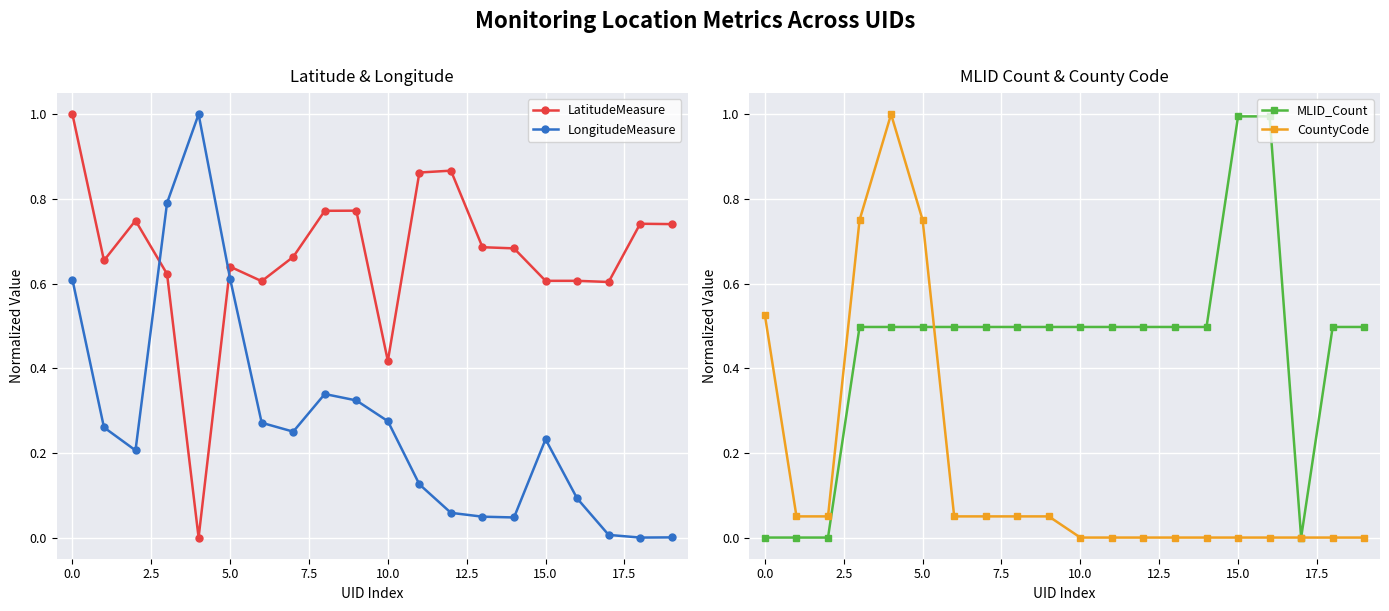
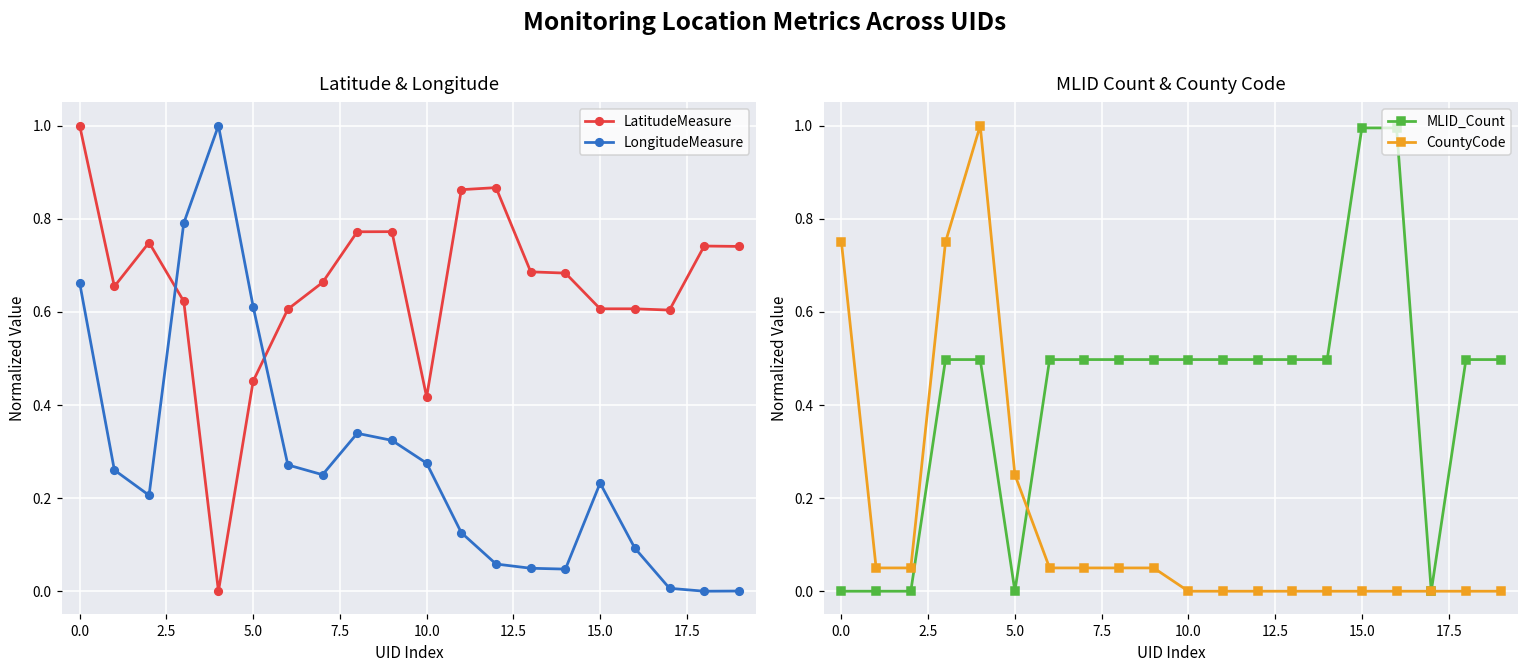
  {
    "Latitude & Longitude": {
      "LatitudeMeasure": {
        "0.0": 1.00,
-       "5.0": 0.64,
+       "5.0": 0.45,
        "10.0": 0.42,
        "15.0": 0.61
      },
      "LongitudeMeasure": {
-       "0.0": 0.61,
+       "0.0": 0.66,
        "5.0": 0.61,
        "10.0": 0.27,
        "15.0": 0.23
      }
    },
    "MLID Count & County Code": {
      "MLID_Count": {
        "0.0": 0.00,
-       "5.0": 0.50,
+       "5.0": 0.00,
        "10.0": 0.50,
        "15.0": 1.00
      },
      "CountyCode": {
-       "0.0": 0.53,
-       "5.0": 0.75,
+       "0.0": 0.75,
+       "5.0": 0.25,
        "10.0": 0.00,
        "15.0": 0.00
      }
    }
  }
